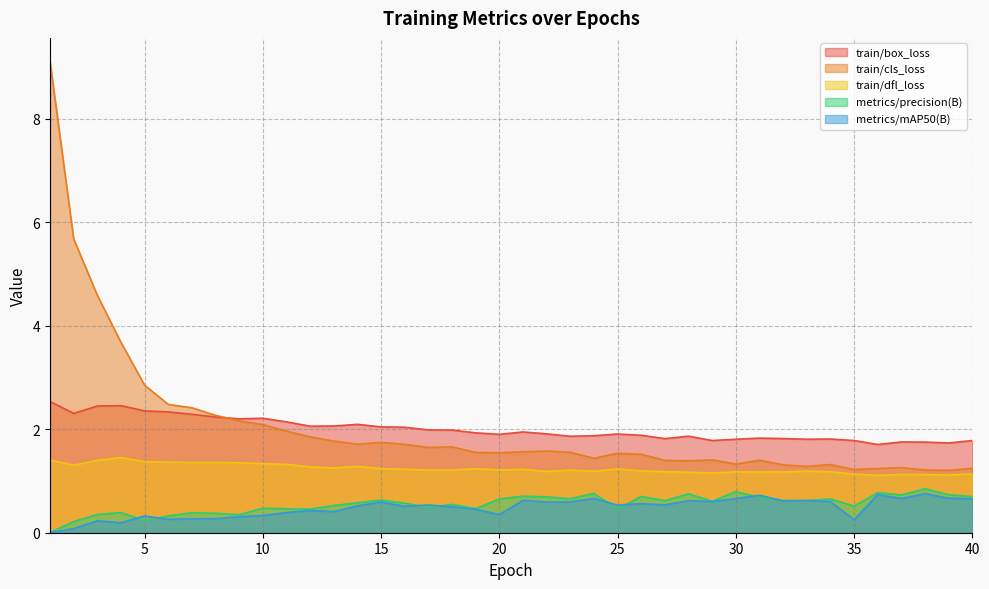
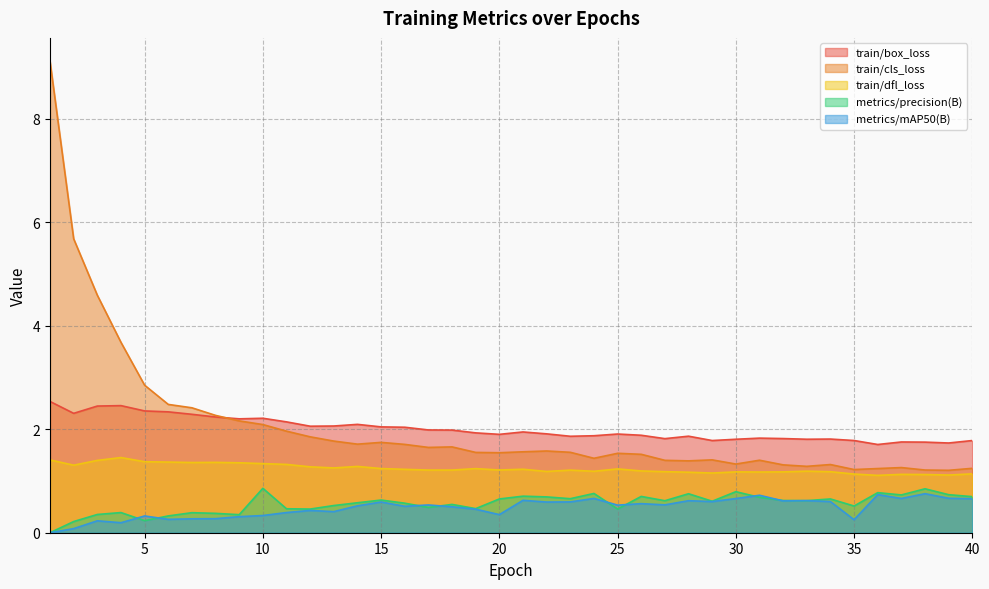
  {
    "metrics/precision(B)": {
      "5": 0.2,
-     "10": 0.5,
+     "10": 0.9,
      "20": 0.7,
      "25": 0.5,
      "30": 0.8,
      "35": 0.5
    },
    "metrics/mAP50(B)": {
      "5": 0.3,
      "10": 0.3,
      "20": 0.3,
      "25": 0.5,
      "30": 0.7,
      "35": 0.3
    }
  }
